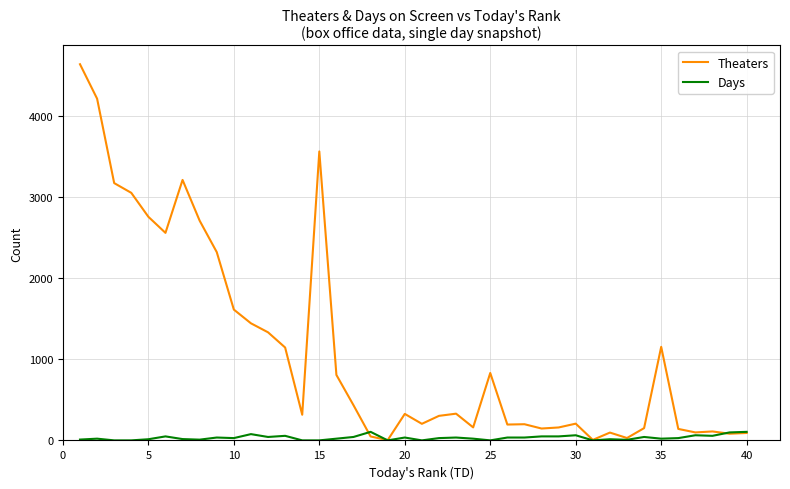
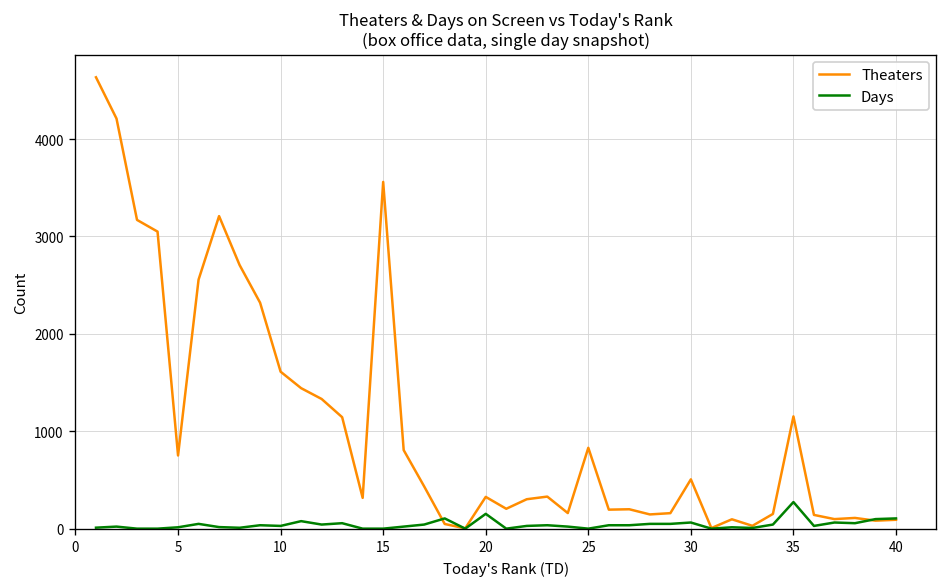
  {
    "Theaters": {
-     "5": 2800,
+     "5": 800,
      "10": 1600,
      "15": 3600,
      "20": 300,
      "25": 800,
-     "30": 200,
+     "30": 500,
      "35": 1200
    },
    "Days": {
      "5": 0,
      "10": 0,
      "15": 0,
-     "20": 0,
+     "20": 200,
      "25": 0,
      "30": 100,
-     "35": 0
+     "35": 300
    }
  }
